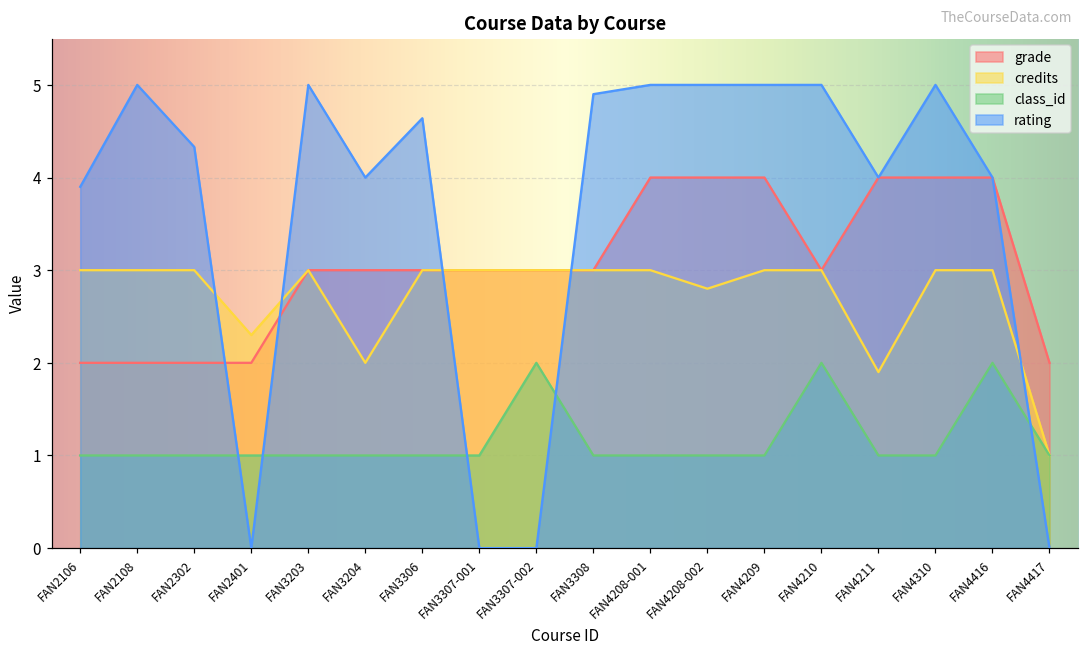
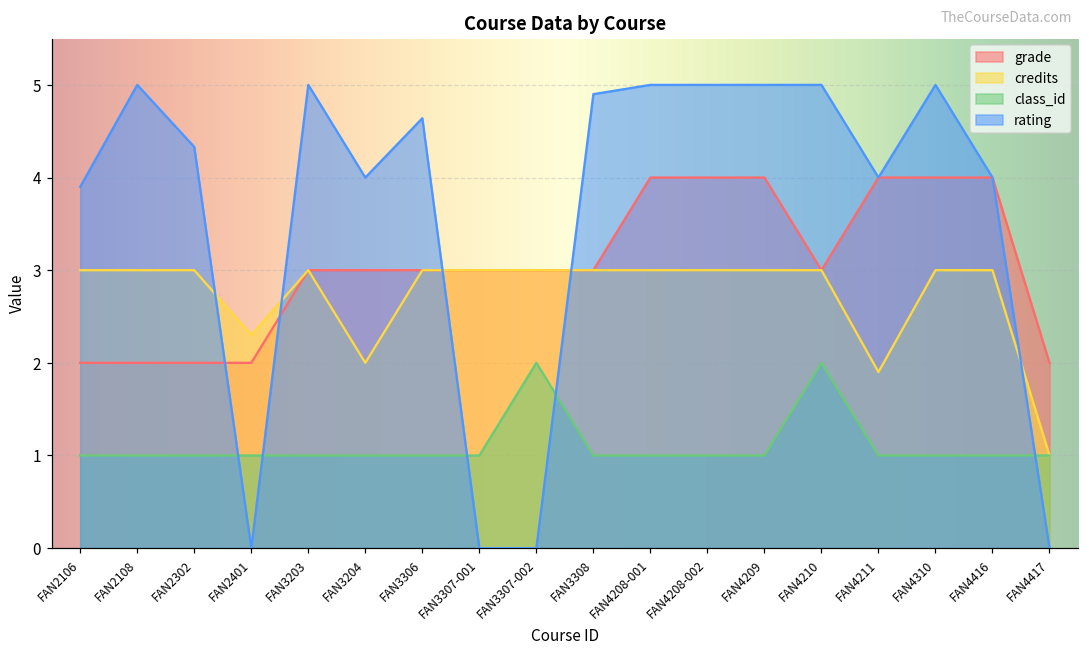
  {
    "grade": {
      "FAN2106": 2.0,
      "FAN2108": 2.0,
      "FAN2302": 2.0,
      "FAN2401": 2.0,
      "FAN3204": 3.0,
      "FAN4208-001": 4.0,
      "FAN4208-002": 4.0,
      "FAN4209": 4.0,
      "FAN4310": 4.0,
      "FAN4417": 2.0
    },
    "credits": {
      "FAN2106": 3.0,
      "FAN2108": 3.0,
      "FAN2302": 3.0,
      "FAN2401": 2.3,
      "FAN3204": 2.0,
      "FAN4208-001": 3.0,
-     "FAN4208-002": 2.8,
+     "FAN4208-002": 3.0,
      "FAN4209": 3.0,
      "FAN4211": 1.9,
      "FAN4310": 3.0,
      "FAN4416": 3.0
    },
    "class_id": {
      "FAN2106": 1,
      "FAN2108": 1,
      "FAN2302": 1,
      "FAN2401": 1,
      "FAN3203": 1,
      "FAN3204": 1,
      "FAN3306": 1,
      "FAN3307-001": 1,
      "FAN3307-002": 2,
      "FAN3308": 1,
      "FAN4208-001": 1,
      "FAN4208-002": 1,
      "FAN4209": 1,
      "FAN4210": 2,
      "FAN4211": 1,
      "FAN4310": 1,
-     "FAN4416": 2
+     "FAN4416": 1
    },
    "rating": {
      "FAN2106": 3.9,
      "FAN2108": 5.0,
      "FAN2302": 4.3,
      "FAN2401": 0.0,
      "FAN3203": 5.0,
      "FAN3204": 4.0,
      "FAN3306": 4.6,
      "FAN3307-001": 0.0,
      "FAN3307-002": 0.0,
      "FAN3308": 4.9,
      "FAN4208-001": 5.0,
      "FAN4208-002": 5.0,
      "FAN4209": 5.0,
      "FAN4210": 5.0,
      "FAN4310": 5.0,
      "FAN4417": 0.0
    }
  }
